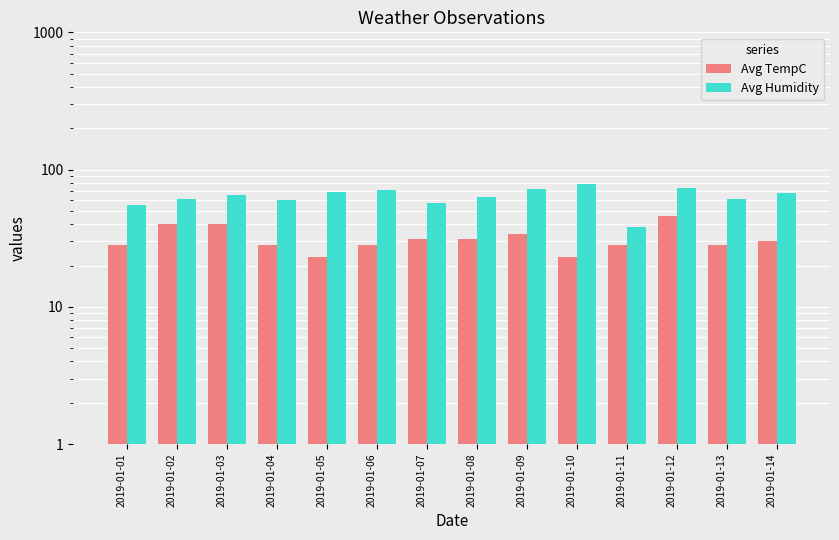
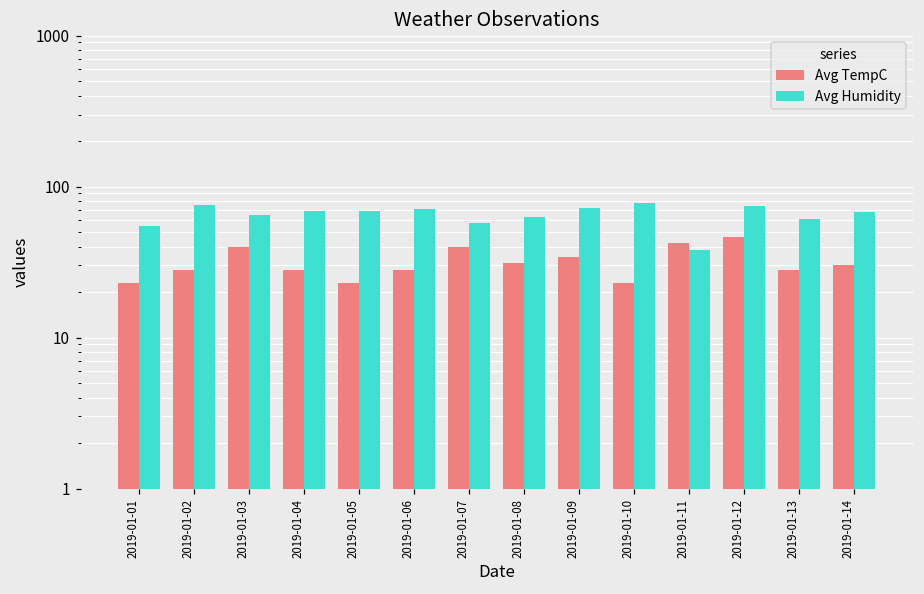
  {
    "Avg TempC": {
-     "2019-01-01": 28,
-     "2019-01-02": 40,
+     "2019-01-01": 23,
+     "2019-01-02": 28,
      "2019-01-03": 40,
      "2019-01-04": 28,
      "2019-01-05": 23,
      "2019-01-06": 28,
-     "2019-01-07": 31,
+     "2019-01-07": 40,
      "2019-01-08": 31,
      "2019-01-09": 34,
      "2019-01-10": 23,
-     "2019-01-11": 28,
+     "2019-01-11": 42,
      "2019-01-12": 46,
      "2019-01-13": 28,
      "2019-01-14": 30
    },
    "Avg Humidity": {
      "2019-01-01": 55,
-     "2019-01-02": 60,
+     "2019-01-02": 80,
      "2019-01-03": 70,
-     "2019-01-04": 60,
+     "2019-01-04": 70,
      "2019-01-05": 70,
      "2019-01-06": 70,
      "2019-01-07": 57,
      "2019-01-08": 60,
      "2019-01-09": 70,
      "2019-01-10": 80,
      "2019-01-11": 38,
      "2019-01-12": 70,
      "2019-01-13": 60,
      "2019-01-14": 70
    }
  }
